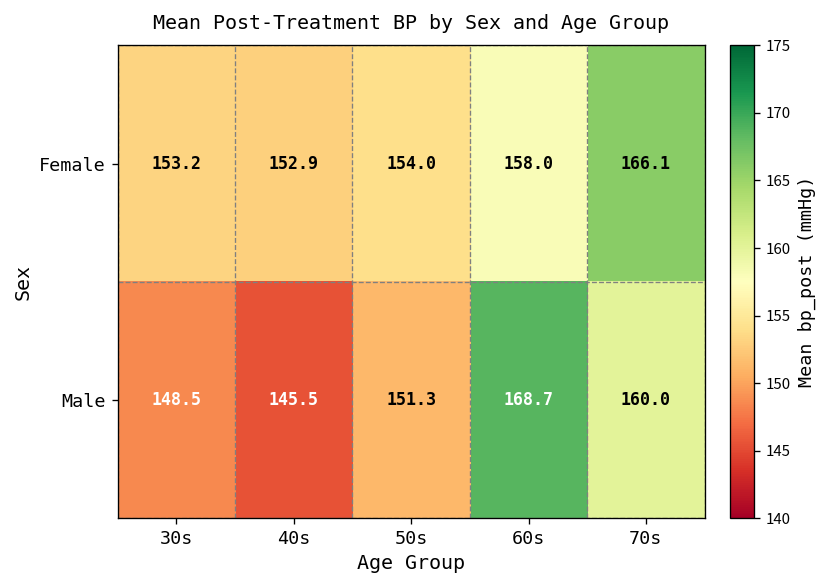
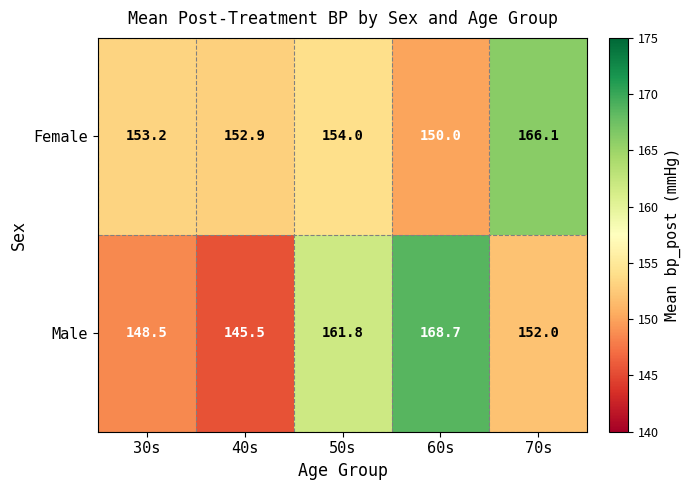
  {
    "Female": {
      "30s": 153.2,
      "40s": 152.9,
      "50s": 154.0,
-     "60s": 158.0,
+     "60s": 150.0,
      "70s": 166.1
    },
    "Male": {
      "30s": 148.5,
      "40s": 145.5,
-     "50s": 151.3,
+     "50s": 161.8,
      "60s": 168.7,
-     "70s": 160.0
+     "70s": 152.0
    }
  }
